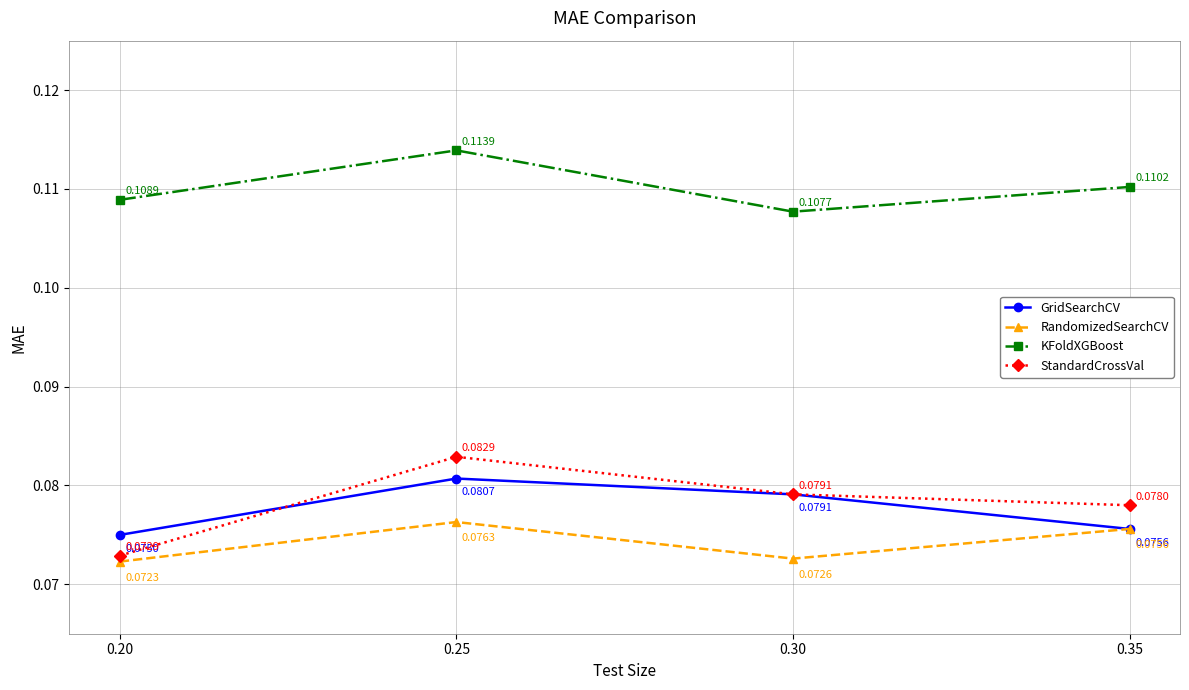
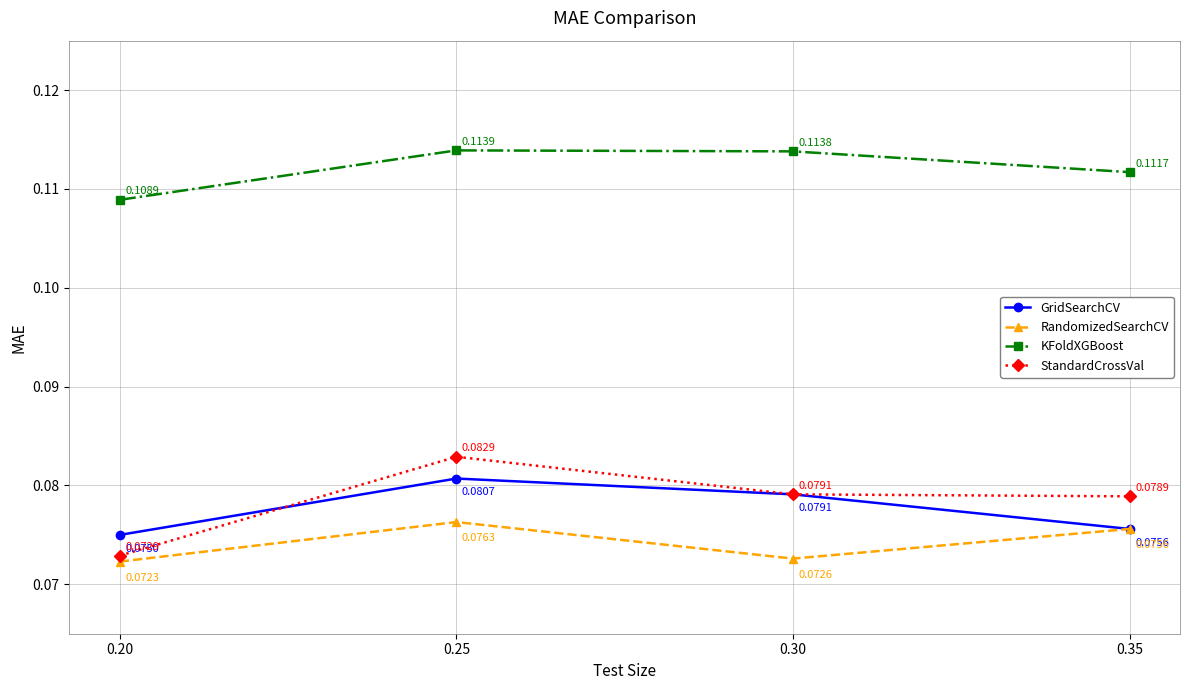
  {
    "GridSearchCV": {
      "0.25": 0.0807
    },
    "RandomizedSearchCV": {
      "0.20": 0.0723,
      "0.25": 0.0763,
      "0.30": 0.0726
    },
    "KFoldXGBoost": {
      "0.20": 0.1089,
      "0.25": 0.1139,
-     "0.30": 0.1077,
-     "0.35": 0.1102
+     "0.30": 0.1138,
+     "0.35": 0.1117
    },
    "StandardCrossVal": {
      "0.25": 0.0829,
-     "0.35": 0.0780
+     "0.35": 0.0789
    }
  }
